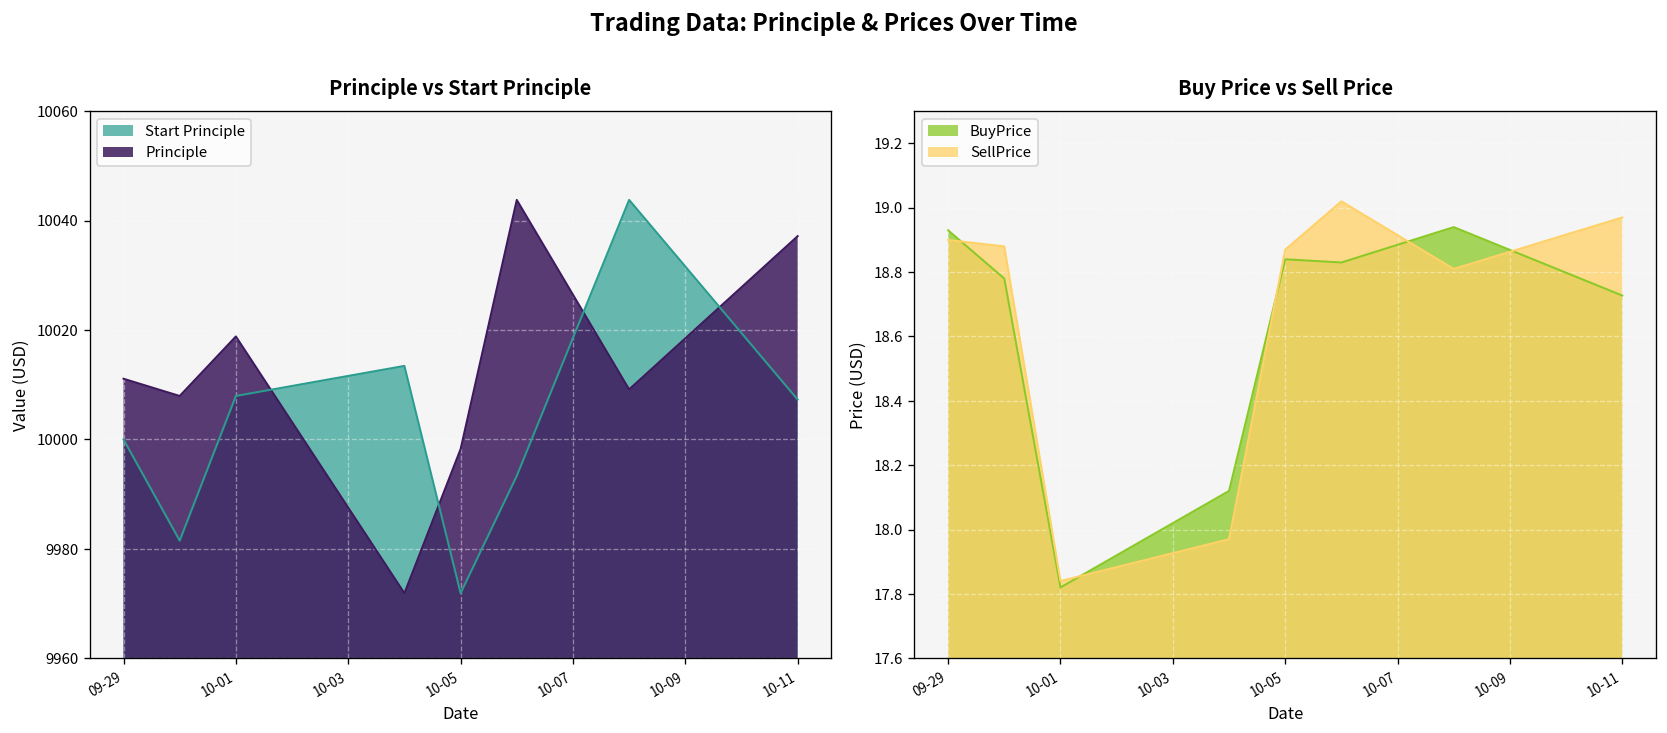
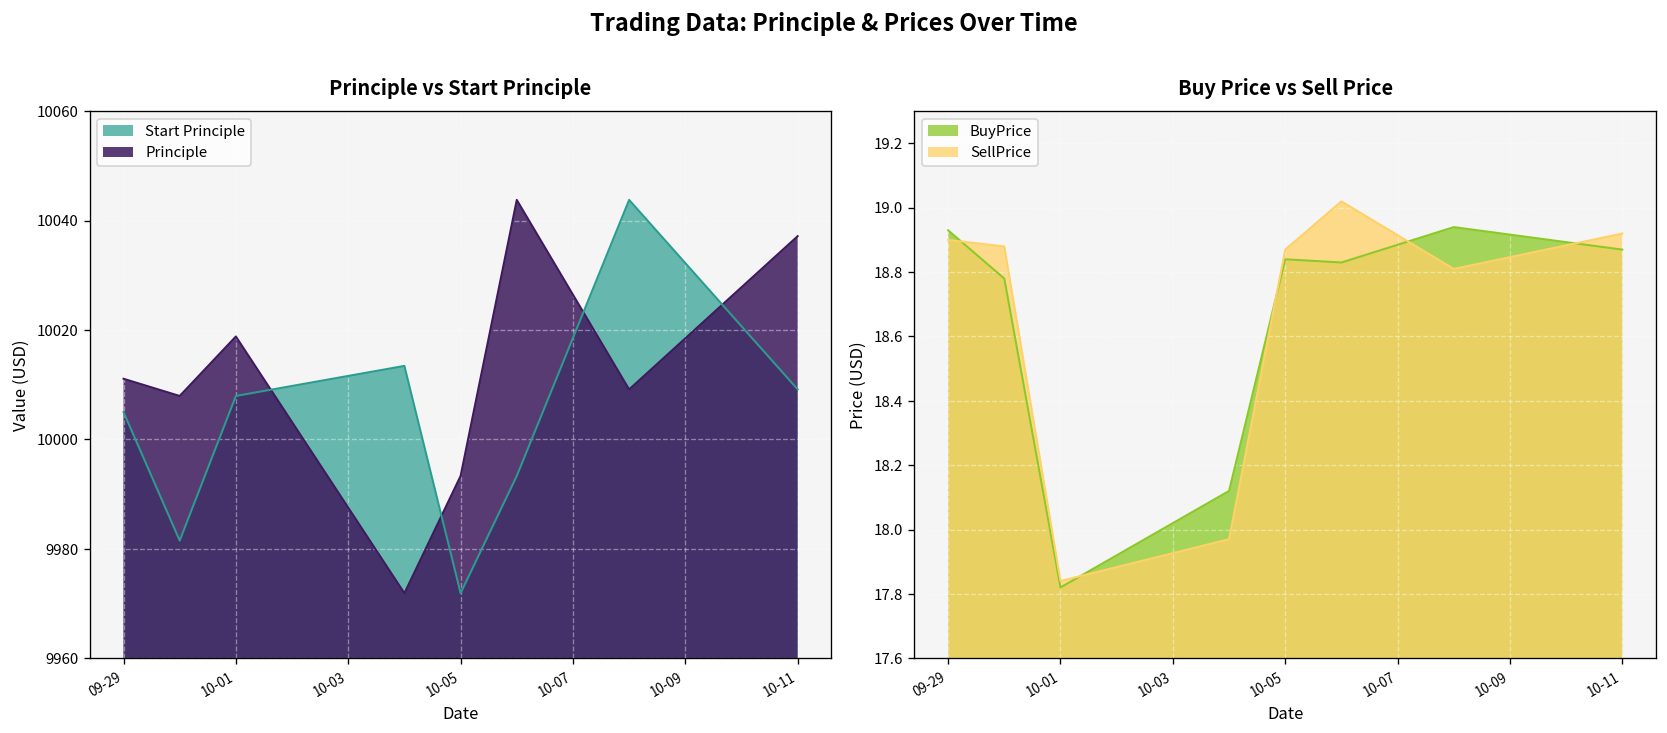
  {
    "Principle vs Start Principle": {
      "Start Principle": {
-       "09-29": 10000,
+       "09-29": 10005,
        "10-01": 10008,
        "10-05": 9972,
-       "10-11": 10007
+       "10-11": 10009
      },
      "Principle": {
        "09-29": 10011,
        "10-01": 10019,
-       "10-05": 9998,
+       "10-05": 9993,
        "10-11": 10037
      }
    },
    "Buy Price vs Sell Price": {
      "BuyPrice": {
        "09-29": 18.93,
        "10-01": 17.82,
        "10-05": 18.84,
-       "10-11": 18.73
+       "10-11": 18.87
      },
      "SellPrice": {
        "09-29": 18.90,
        "10-01": 17.84,
        "10-05": 18.87,
-       "10-11": 18.97
+       "10-11": 18.92
      }
    }
  }
